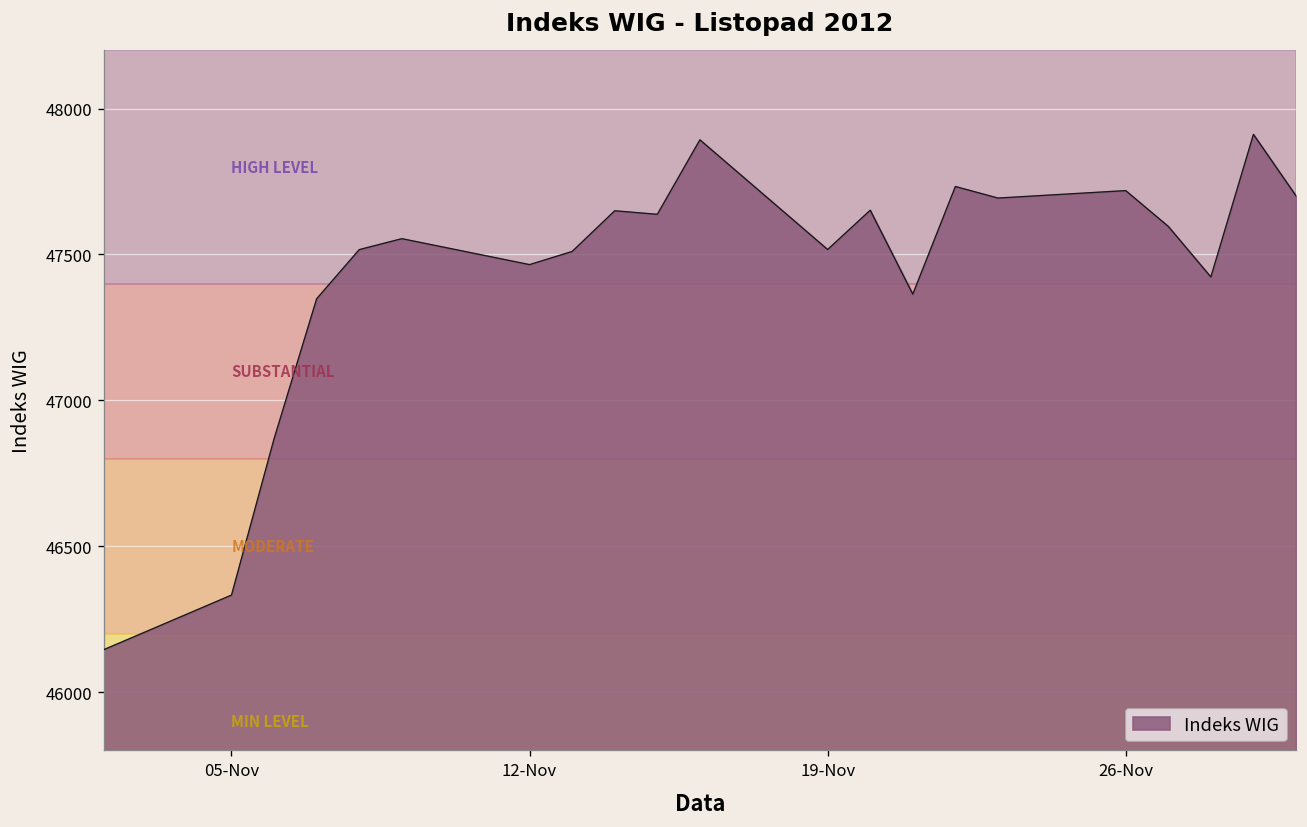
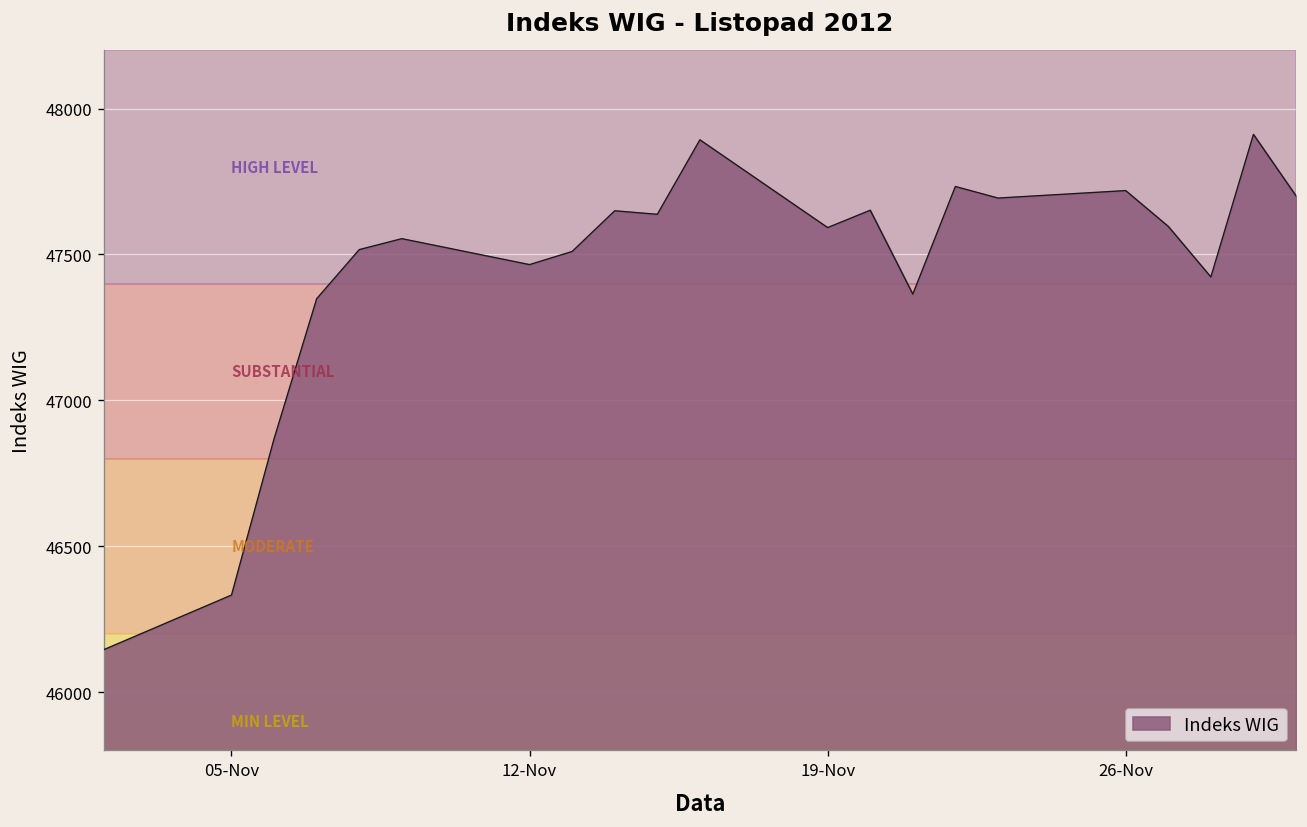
  {
    "05-Nov": 46330,
    "12-Nov": 47470,
-   "19-Nov": 47520,
+   "19-Nov": 47590,
    "26-Nov": 47720
  }
